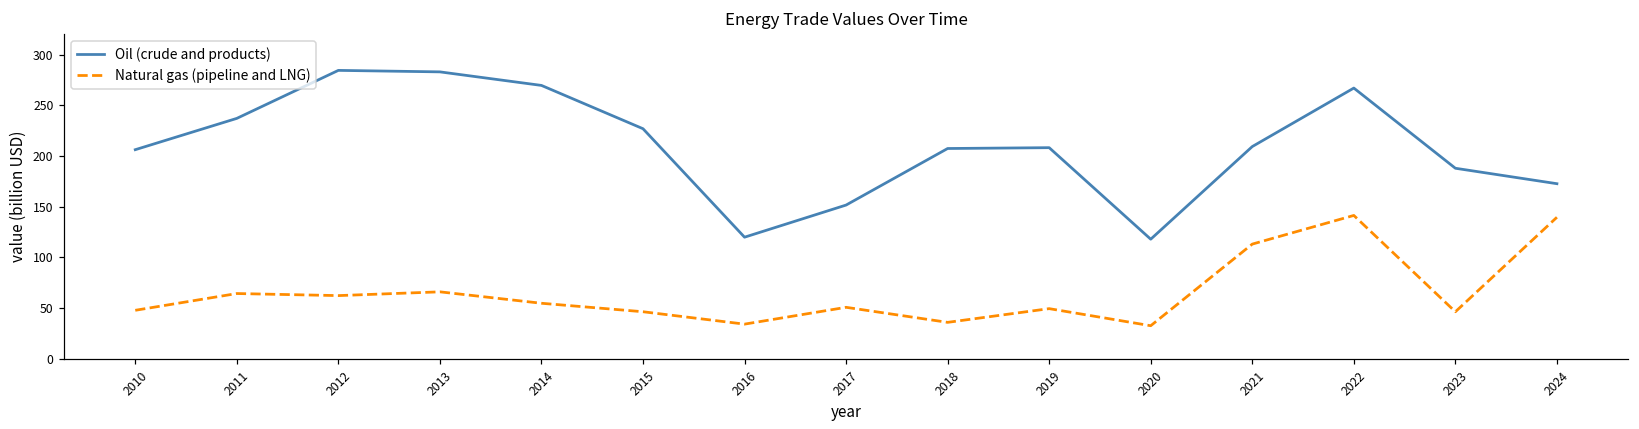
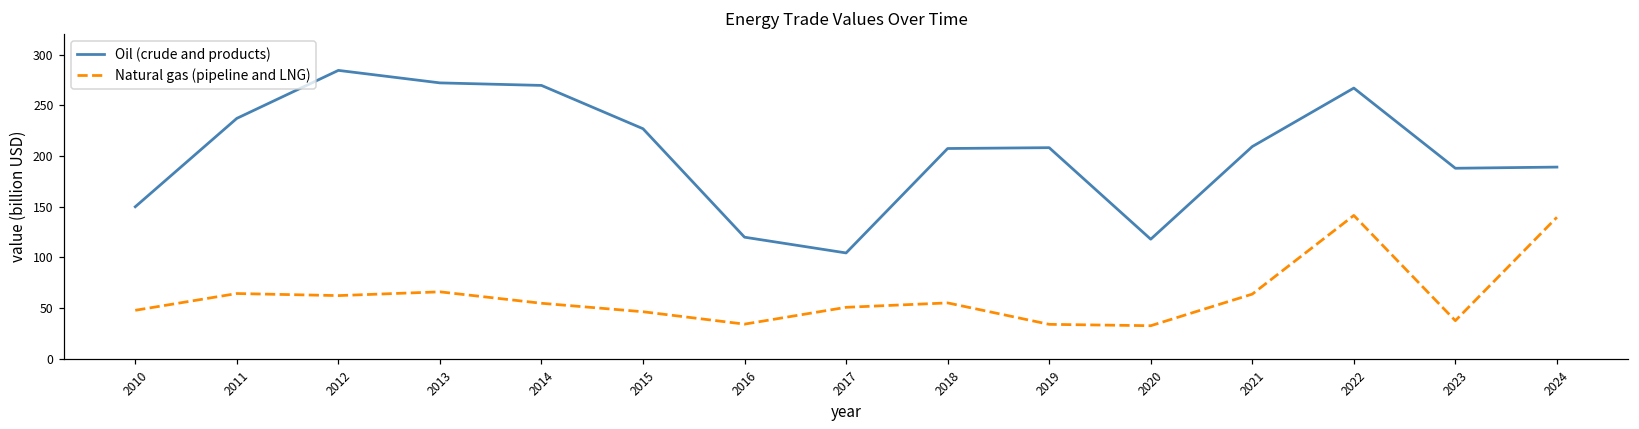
  {
    "Oil (crude and products)": {
-     "2010": 210,
+     "2010": 150,
      "2011": 240,
      "2012": 280,
-     "2013": 280,
+     "2013": 270,
      "2014": 270,
      "2015": 230,
      "2016": 120,
-     "2017": 150,
+     "2017": 100,
      "2018": 210,
      "2019": 210,
      "2020": 120,
      "2021": 210,
      "2022": 270,
      "2023": 190,
-     "2024": 170
+     "2024": 190
    },
    "Natural gas (pipeline and LNG)": {
      "2010": 50,
      "2011": 60,
      "2012": 60,
      "2013": 70,
      "2014": 50,
      "2015": 50,
      "2016": 30,
      "2017": 50,
-     "2018": 40,
-     "2019": 50,
+     "2018": 60,
+     "2019": 30,
      "2020": 30,
-     "2021": 110,
+     "2021": 60,
      "2022": 140,
-     "2023": 50,
+     "2023": 40,
      "2024": 140
    }
  }
